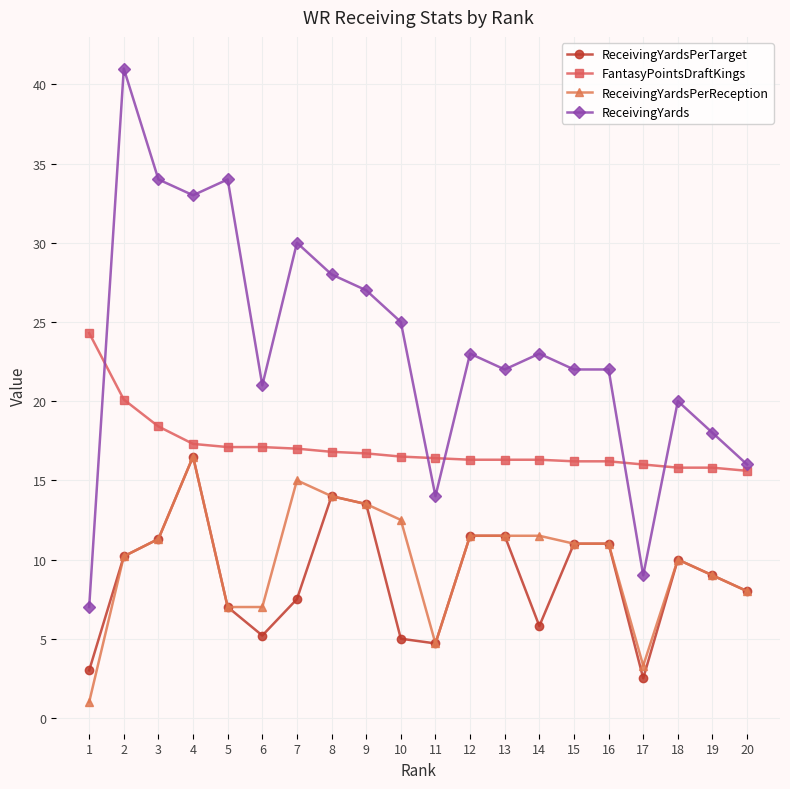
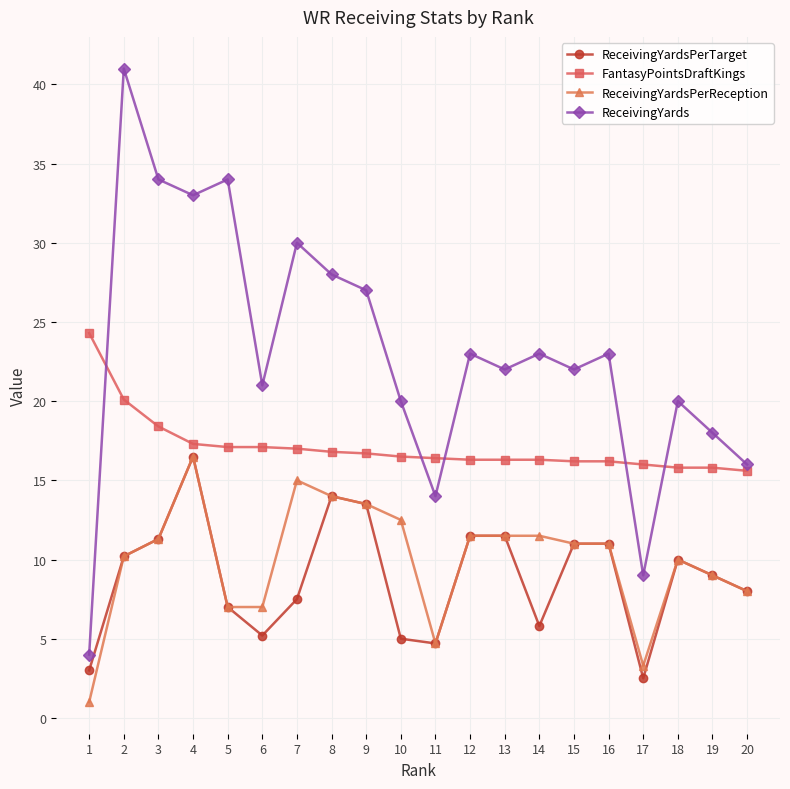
  {
    "ReceivingYardsPerTarget": {
      "1": 3,
      "6": 5.2,
      "7": 7.5,
      "10": 5,
      "14": 5.8,
      "17": 2.5
    },
    "ReceivingYards": {
-     "1": 7,
+     "1": 4,
      "2": 41,
      "3": 34,
      "4": 33,
      "5": 34,
      "6": 21,
      "7": 30,
      "8": 28,
      "9": 27,
-     "10": 25,
+     "10": 20,
      "11": 14,
      "12": 23,
      "13": 22,
      "14": 23,
      "15": 22,
-     "16": 22,
+     "16": 23,
      "17": 9,
      "18": 20,
      "19": 18,
      "20": 16
    }
  }
